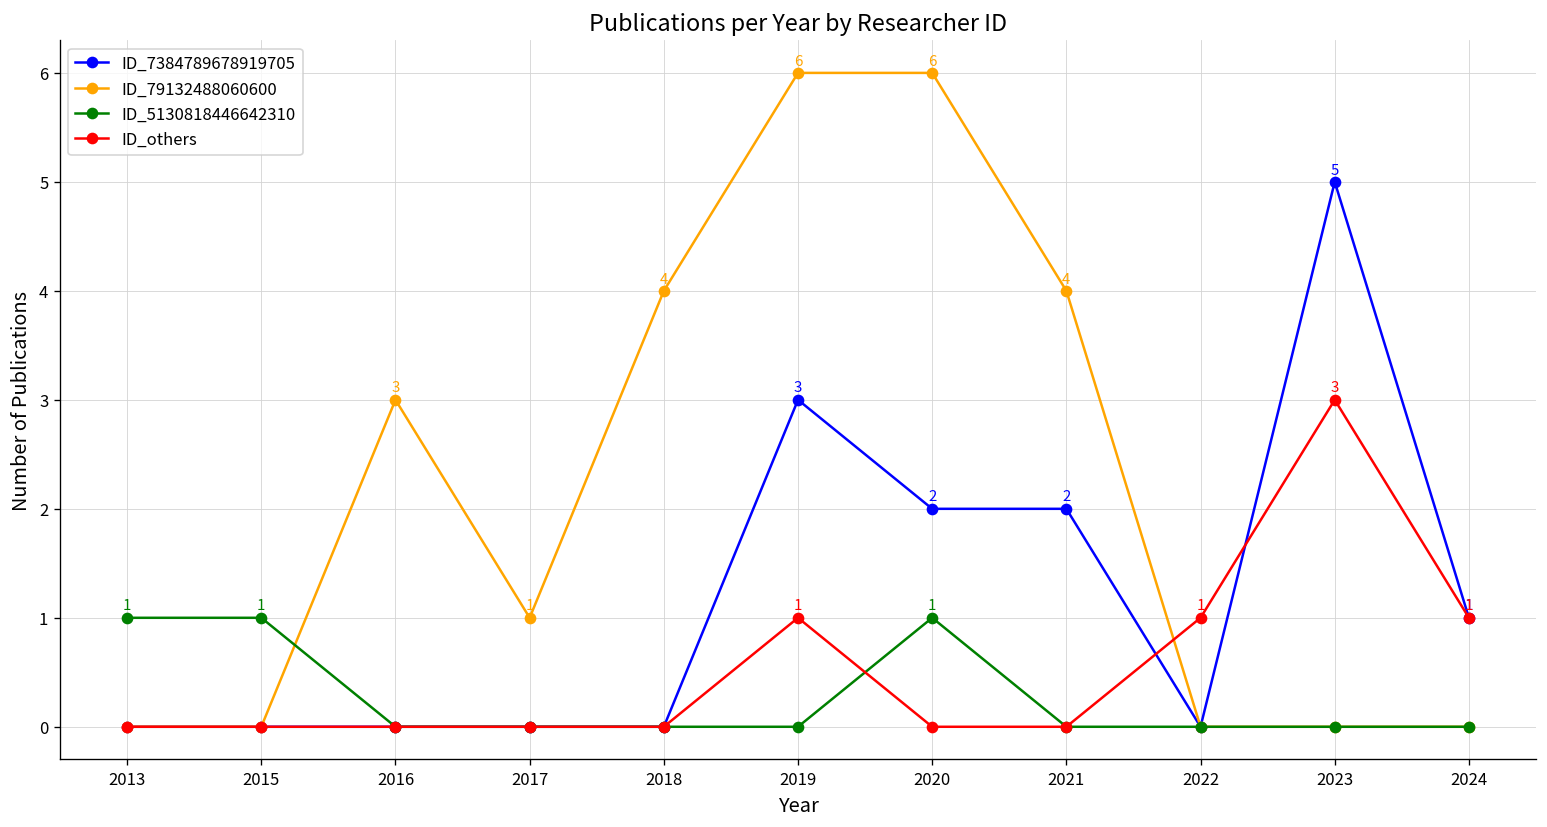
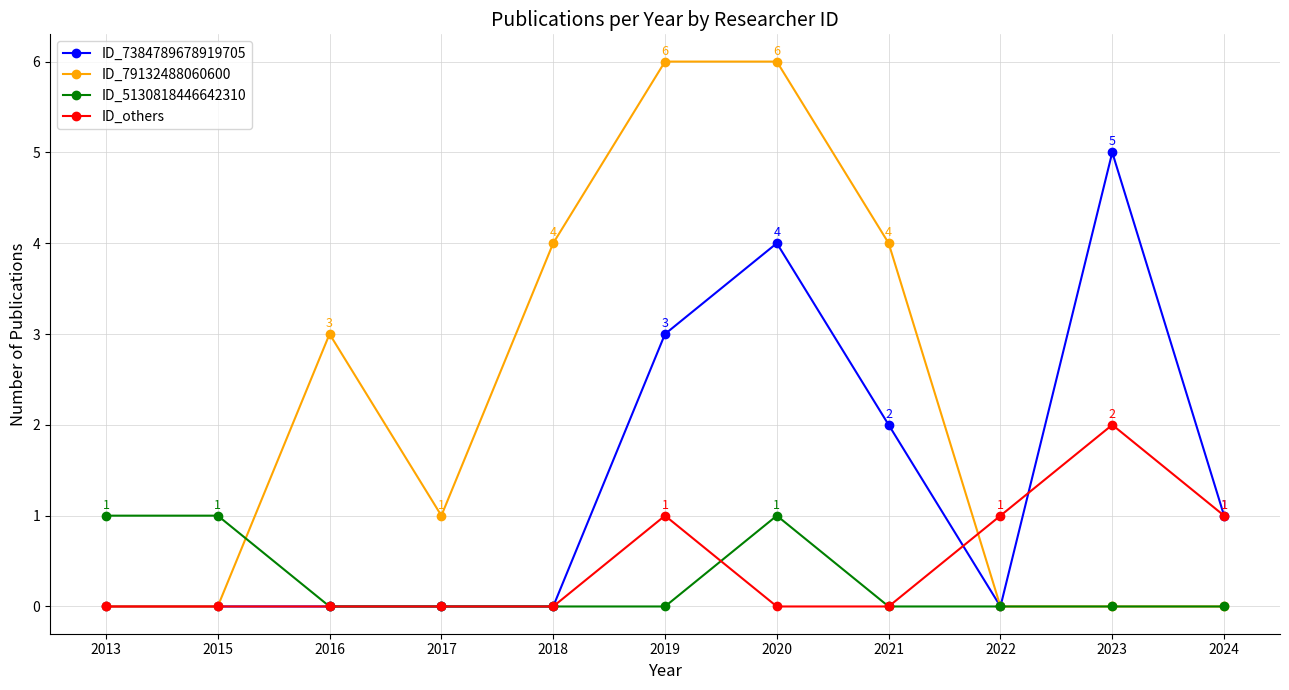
  {
    "ID_7384789678919705": {
      "2019": 3,
-     "2020": 2,
+     "2020": 4,
      "2021": 2,
      "2023": 5
    },
    "ID_79132488060600": {
      "2016": 3,
      "2017": 1,
      "2018": 4,
      "2019": 6,
      "2020": 6,
      "2021": 4
    },
    "ID_5130818446642310": {
      "2013": 1,
      "2015": 1,
      "2020": 1
    },
    "ID_others": {
      "2019": 1,
      "2022": 1,
-     "2023": 3
+     "2023": 2
    }
  }
